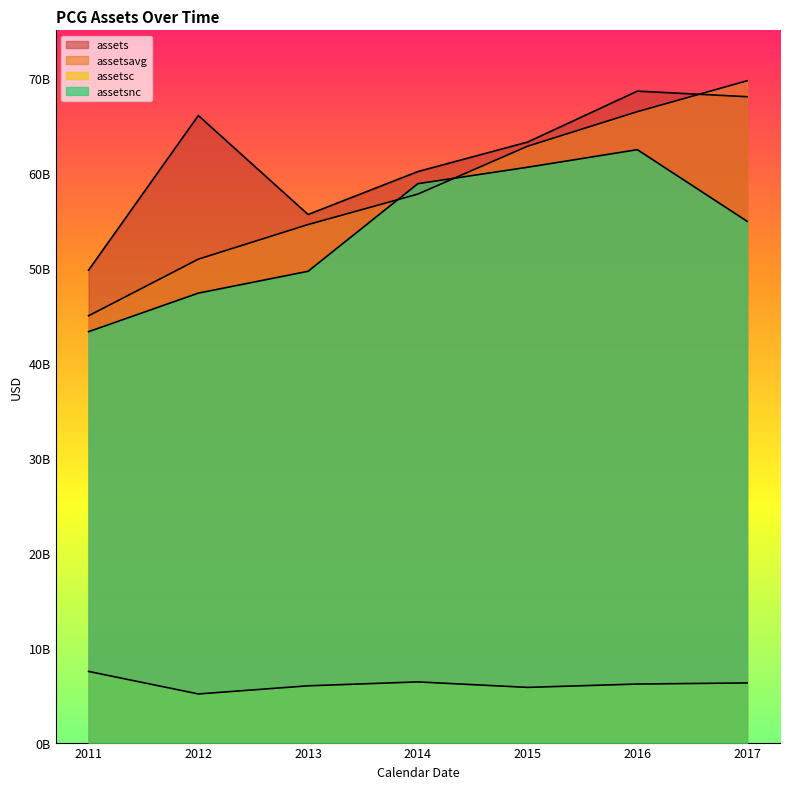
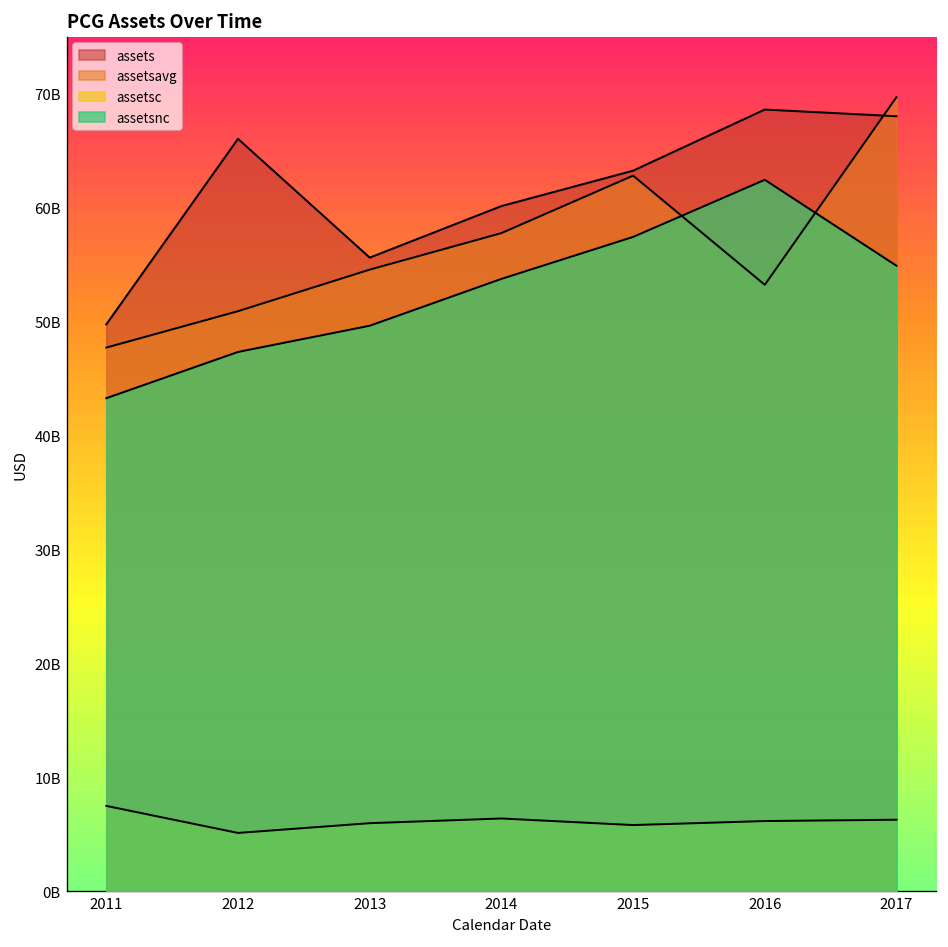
  {
    "assets": {
      "2011": 50000000000,
      "2012": 66000000000,
      "2013": 56000000000,
      "2014": 60000000000,
      "2015": 63000000000,
      "2016": 69000000000,
      "2017": 68000000000
    },
    "assetsavg": {
-     "2011": 45000000000,
+     "2011": 48000000000,
      "2012": 51000000000,
      "2013": 55000000000,
      "2014": 58000000000,
      "2015": 63000000000,
-     "2016": 66000000000,
+     "2016": 53000000000,
      "2017": 70000000000
    },
    "assetsc": {
      "2011": 7000000000,
      "2012": 5000000000,
      "2013": 6000000000,
      "2014": 6000000000,
      "2015": 6000000000,
      "2016": 6000000000,
      "2017": 6000000000
    },
    "assetsnc": {
      "2011": 43000000000,
      "2012": 47000000000,
      "2013": 50000000000,
-     "2014": 59000000000,
-     "2015": 61000000000,
+     "2014": 54000000000,
+     "2015": 57000000000,
      "2016": 62000000000,
      "2017": 55000000000
    }
  }
